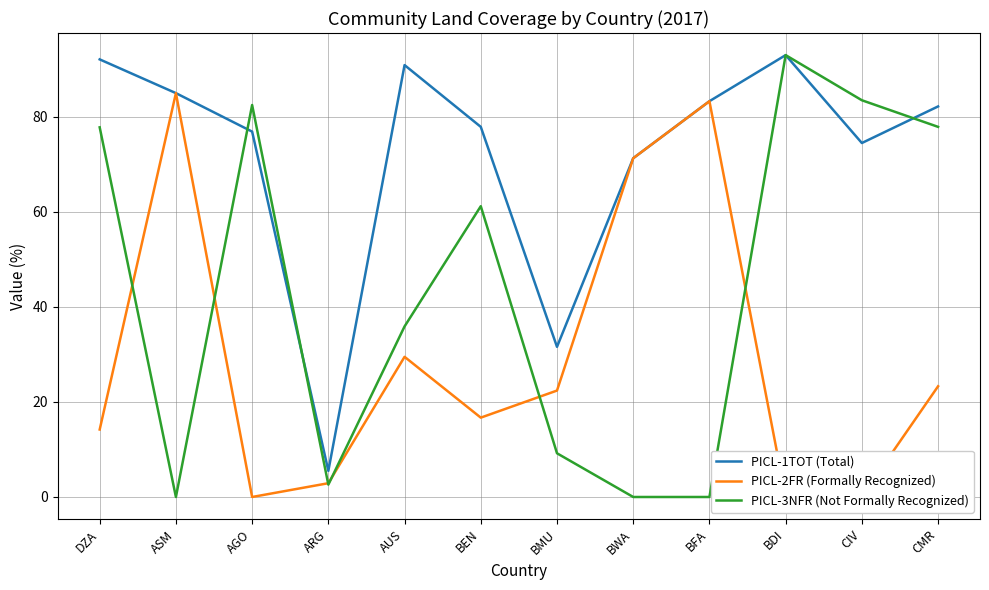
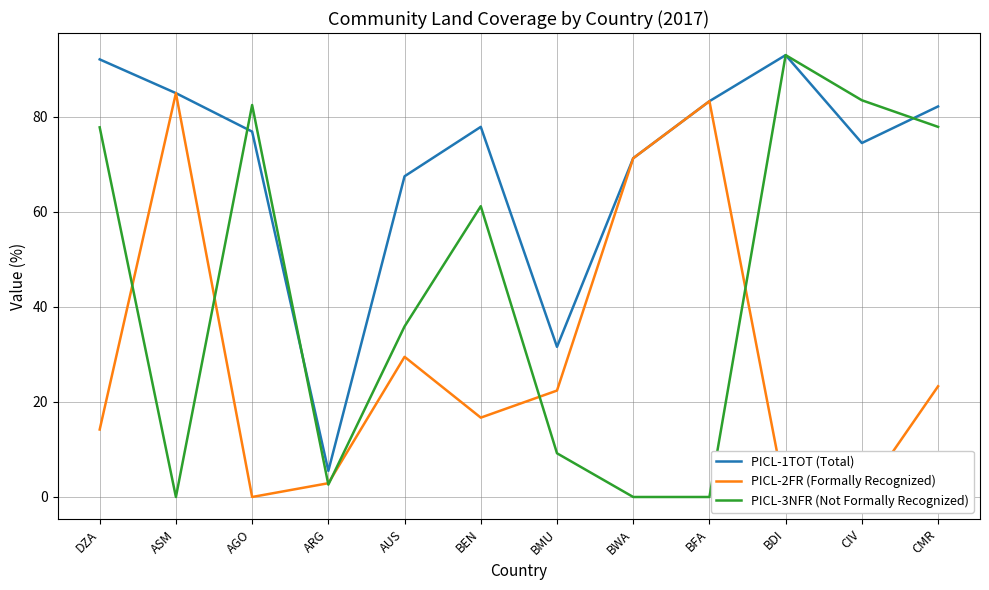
  {
    "PICL-1TOT (Total)": {
      "DZA": 92,
      "AGO": 77,
      "ARG": 6,
-     "AUS": 91,
+     "AUS": 68,
      "BEN": 78,
      "BMU": 32,
      "CIV": 75,
      "CMR": 82
    },
    "PICL-2FR (Formally Recognized)": {
      "DZA": 14,
      "AGO": 0,
      "AUS": 30,
      "BEN": 17,
      "BMU": 22,
      "CMR": 23
    },
    "PICL-3NFR (Not Formally Recognized)": {
      "DZA": 78,
      "ASM": 0,
      "AGO": 83,
      "AUS": 36,
      "BEN": 61,
      "BMU": 9,
      "BWA": 0,
      "BFA": 0,
      "CIV": 84,
      "CMR": 78
    }
  }
